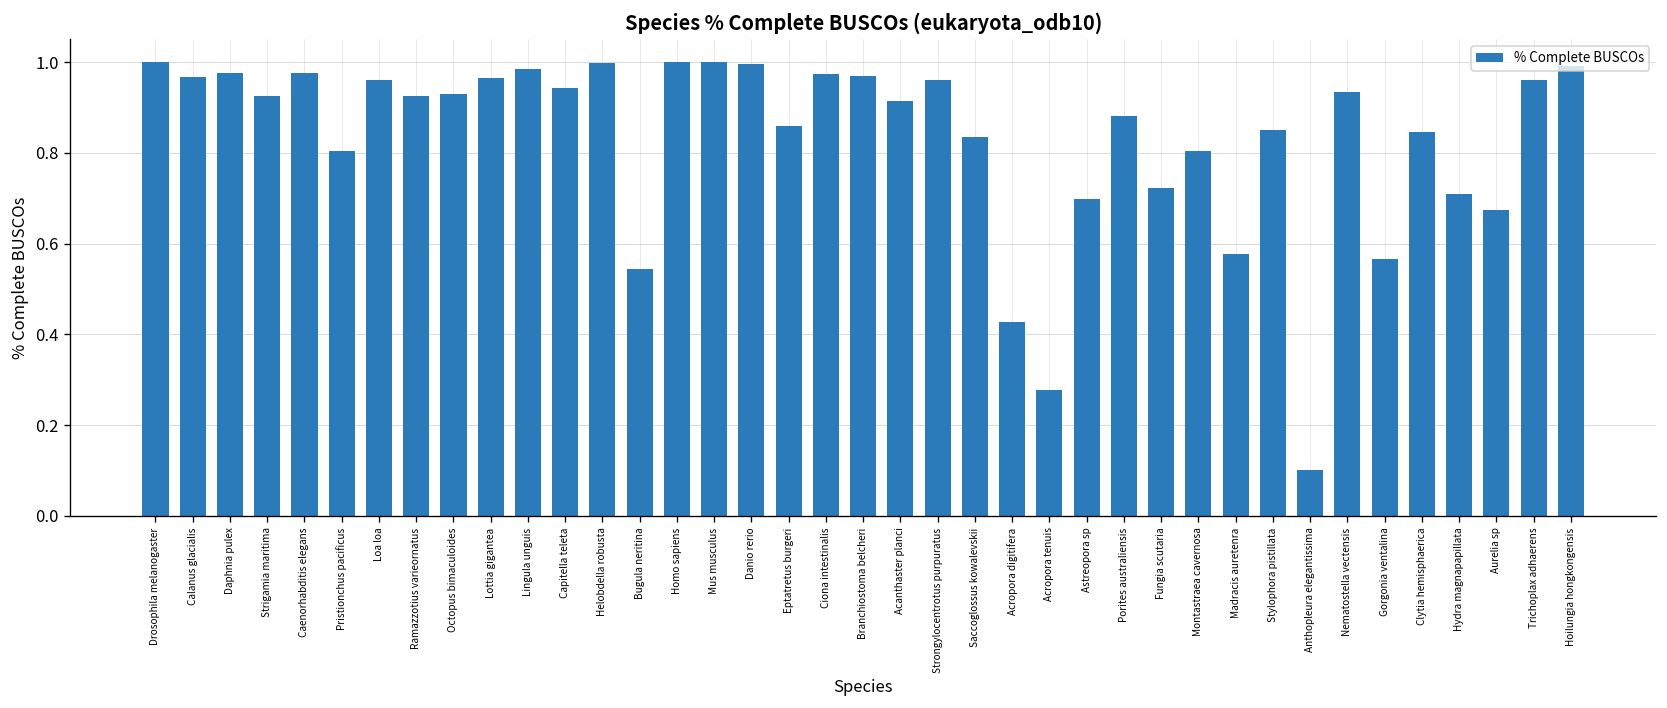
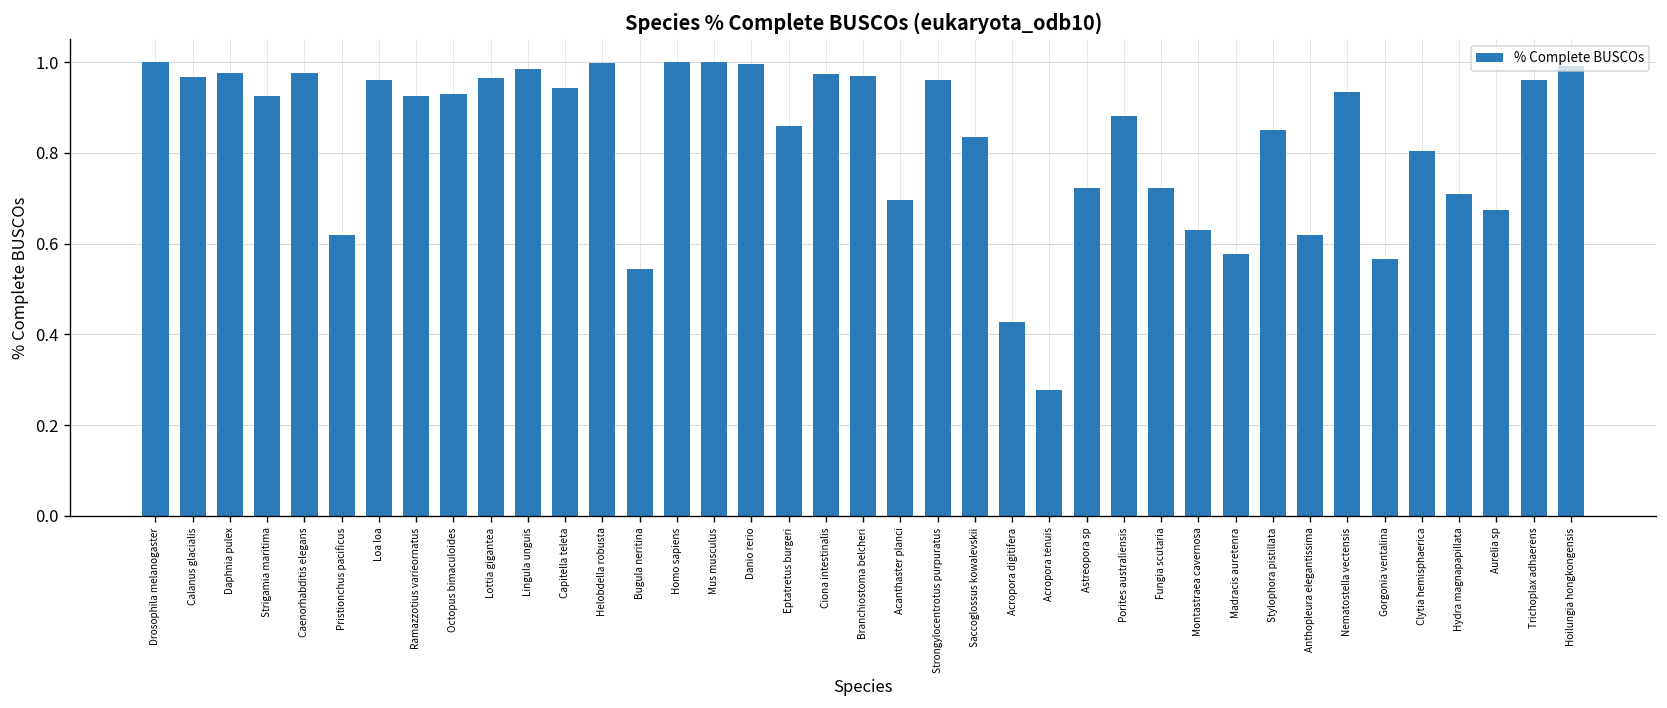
  {
    "Drosophila melanogaster": 1.00,
    "Calanus glacialis": 0.97,
    "Daphnia pulex": 0.98,
    "Strigamia maritima": 0.93,
    "Caenorhabditis elegans": 0.98,
-   "Pristionchus pacificus": 0.80,
+   "Pristionchus pacificus": 0.62,
    "Loa loa": 0.96,
    "Ramazzotius varieornatus": 0.93,
    "Octopus bimaculoides": 0.93,
    "Lottia gigantea": 0.97,
    "Lingula unguis": 0.98,
    "Capitella teleta": 0.94,
    "Helobdella robusta": 1.00,
    "Bugula neritina": 0.55,
    "Homo sapiens": 1.00,
    "Mus musculus": 1.00,
    "Danio rerio": 1.00,
    "Eptatretus burgeri": 0.86,
    "Ciona intestinalis": 0.97,
    "Branchiostoma belcheri": 0.97,
-   "Acanthaster planci": 0.91,
+   "Acanthaster planci": 0.70,
    "Strongylocentrotus purpuratus": 0.96,
    "Saccoglossus kowalevskii": 0.84,
    "Acropora digitifera": 0.43,
    "Acropora tenuis": 0.28,
-   "Astreopora sp": 0.70,
+   "Astreopora sp": 0.72,
    "Porites australiensis": 0.88,
    "Fungia scutaria": 0.72,
-   "Montastraea cavernosa": 0.80,
+   "Montastraea cavernosa": 0.63,
    "Madracis auretenra": 0.58,
    "Stylophora pistillata": 0.85,
-   "Anthopleura elegantissima": 0.10,
+   "Anthopleura elegantissima": 0.62,
    "Nematostella vectensis": 0.93,
    "Gorgonia ventalina": 0.57,
-   "Clytia hemisphaerica": 0.85,
+   "Clytia hemisphaerica": 0.80,
    "Hydra magnapapillata": 0.71,
    "Aurelia sp": 0.67,
    "Trichoplax adhaerens": 0.96
  }
